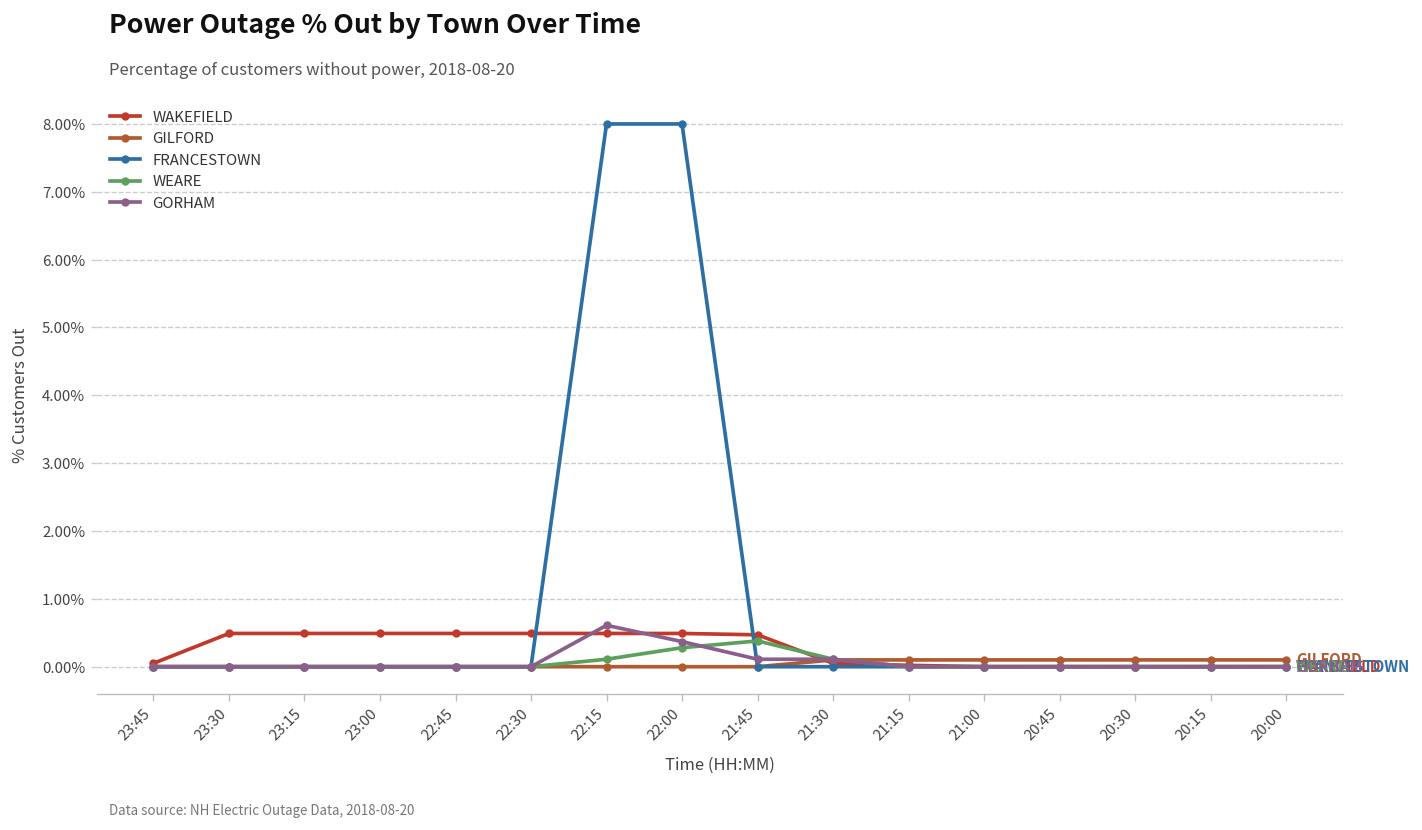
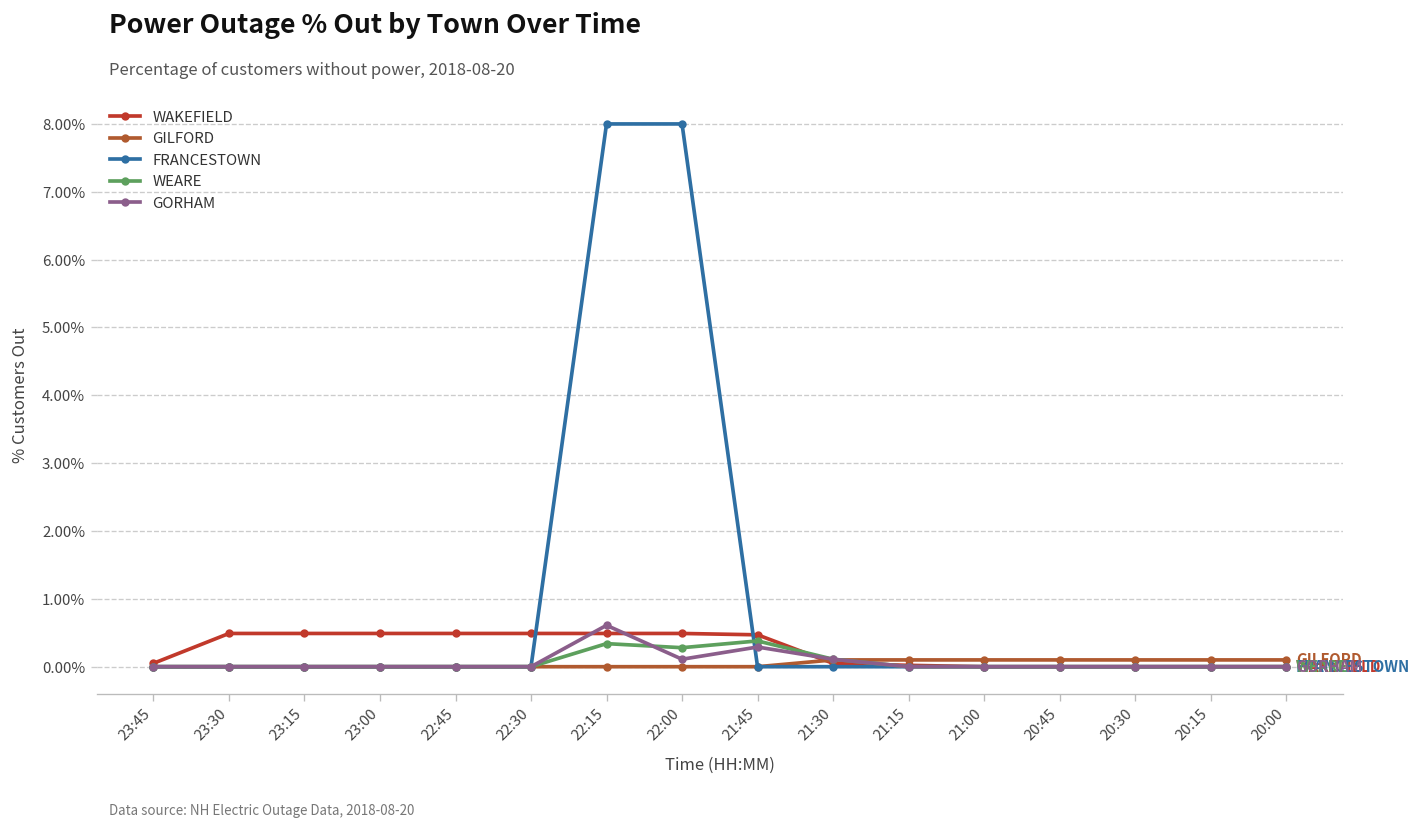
  {
    "FRANCESTOWN": {
      "22:15": "8.0%",
      "22:00": "8.0%",
      "21:30": "0.0%"
    },
    "WEARE": {
-     "22:15": "0.1%",
+     "22:15": "0.3%",
      "22:00": "0.3%",
      "21:45": "0.4%"
    },
    "GORHAM": {
      "22:15": "0.6%",
-     "22:00": "0.4%",
-     "21:45": "0.1%"
+     "22:00": "0.1%",
+     "21:45": "0.3%"
    }
  }
